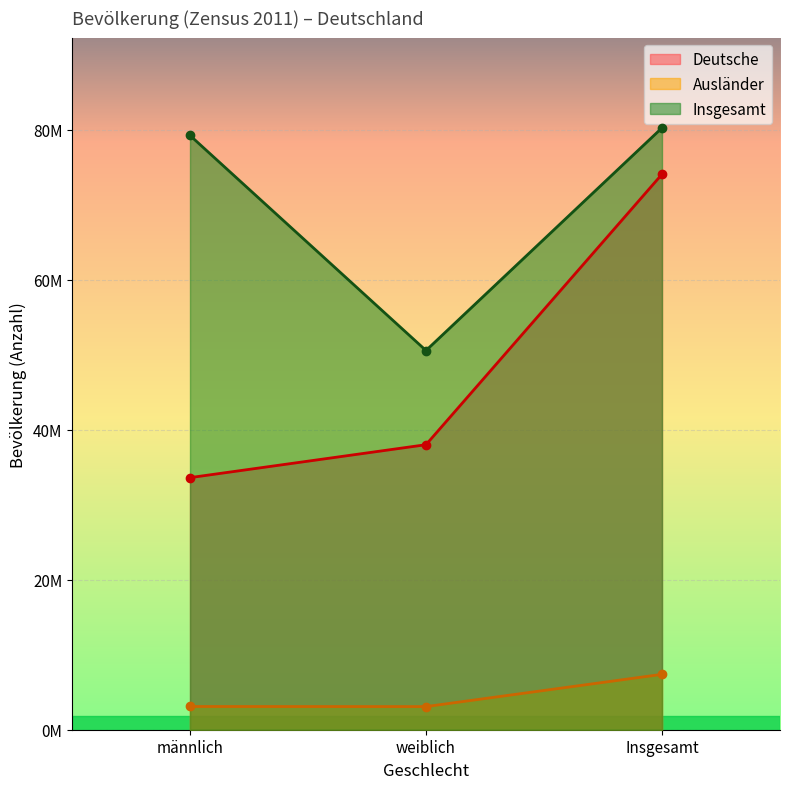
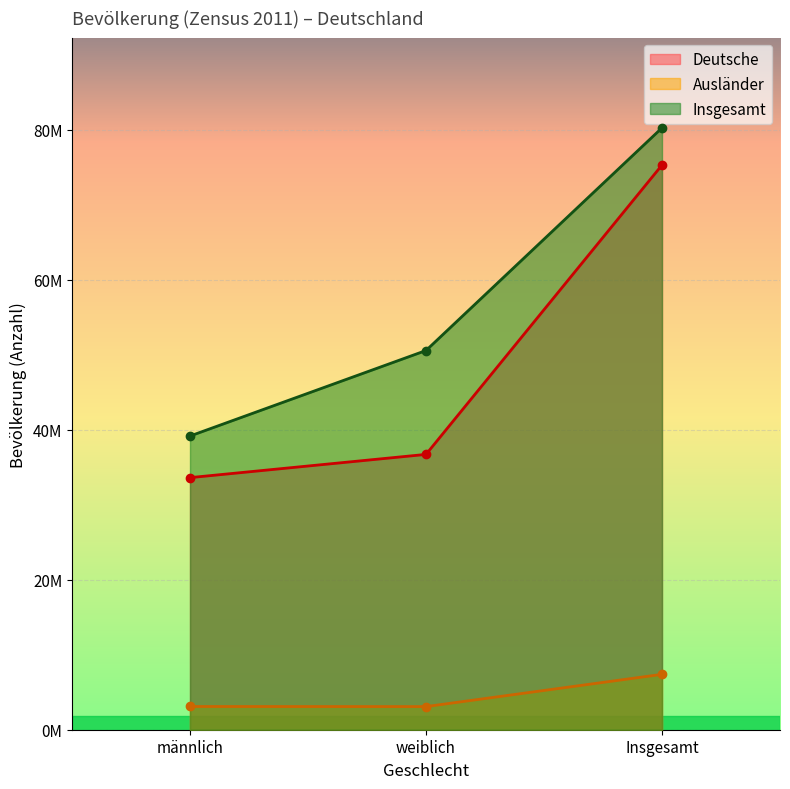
  {
    "Deutsche": {
      "männlich": 34000000,
-     "weiblich": 38000000,
-     "Insgesamt": 74000000
+     "weiblich": 37000000,
+     "Insgesamt": 75000000
    },
    "Ausländer": {
      "männlich": 3000000,
      "weiblich": 3000000,
      "Insgesamt": 7000000
    },
    "Insgesamt": {
-     "männlich": 79000000,
+     "männlich": 39000000,
      "weiblich": 51000000,
      "Insgesamt": 80000000
    }
  }
